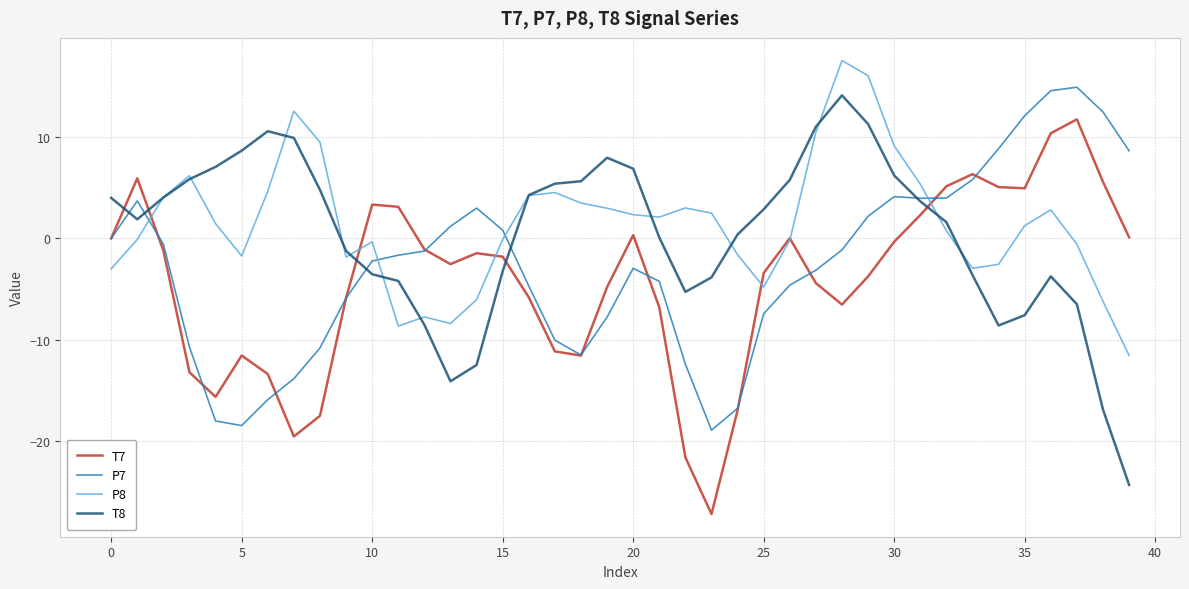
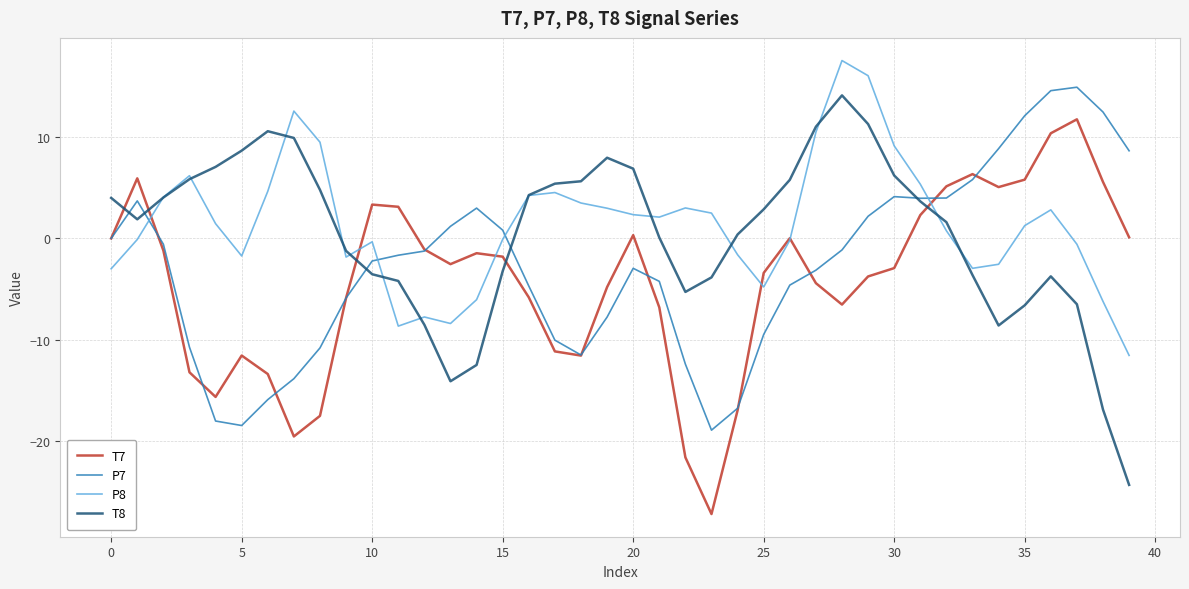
  {
    "T7": {
      "5": -11.6,
      "10": 3.3,
      "15": -1.8,
      "20": 0.3,
      "25": -3.4,
-     "30": -0.3,
-     "35": 5.0
+     "30": -2.9,
+     "35": 5.8
    },
    "P7": {
      "5": -18.5,
      "10": -2.2,
      "15": 0.8,
      "20": -3.0,
-     "25": -7.4,
+     "25": -9.5,
      "30": 4.1,
      "35": 12.1
    },
    "P8": {
      "0": -3.0,
      "5": -1.7,
      "10": -0.3,
      "15": -0.1,
      "20": 2.3,
      "25": -4.8,
      "30": 9.1,
      "35": 1.3
    },
    "T8": {
      "0": 4.0,
      "5": 8.7,
      "10": -3.5,
      "15": -3.2,
      "20": 6.9,
      "25": 2.9,
      "30": 6.2,
-     "35": -7.6
+     "35": -6.6
    }
  }
